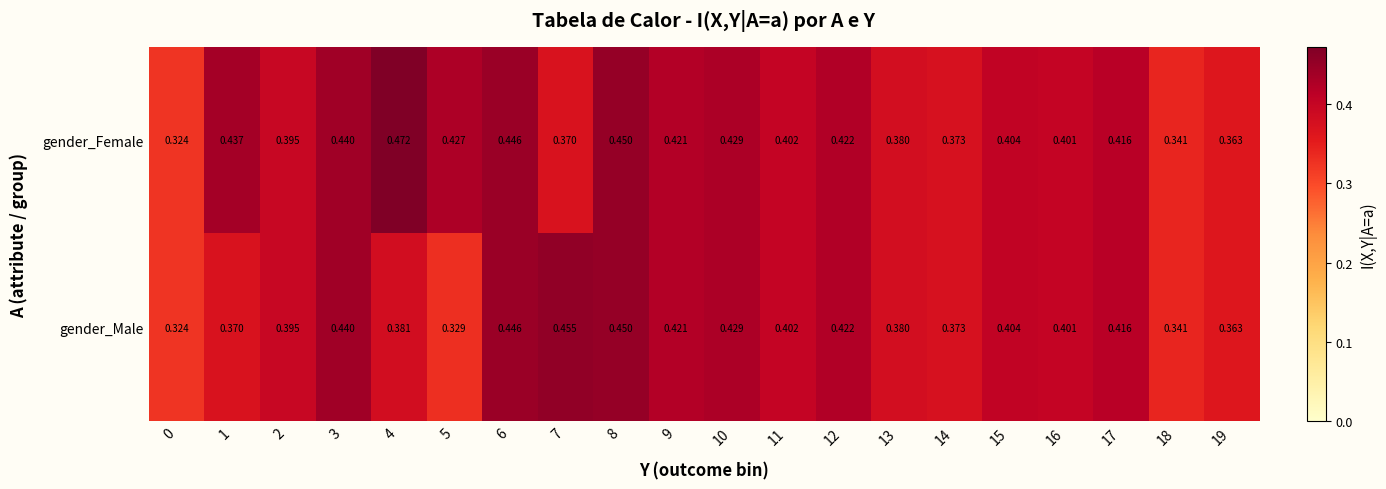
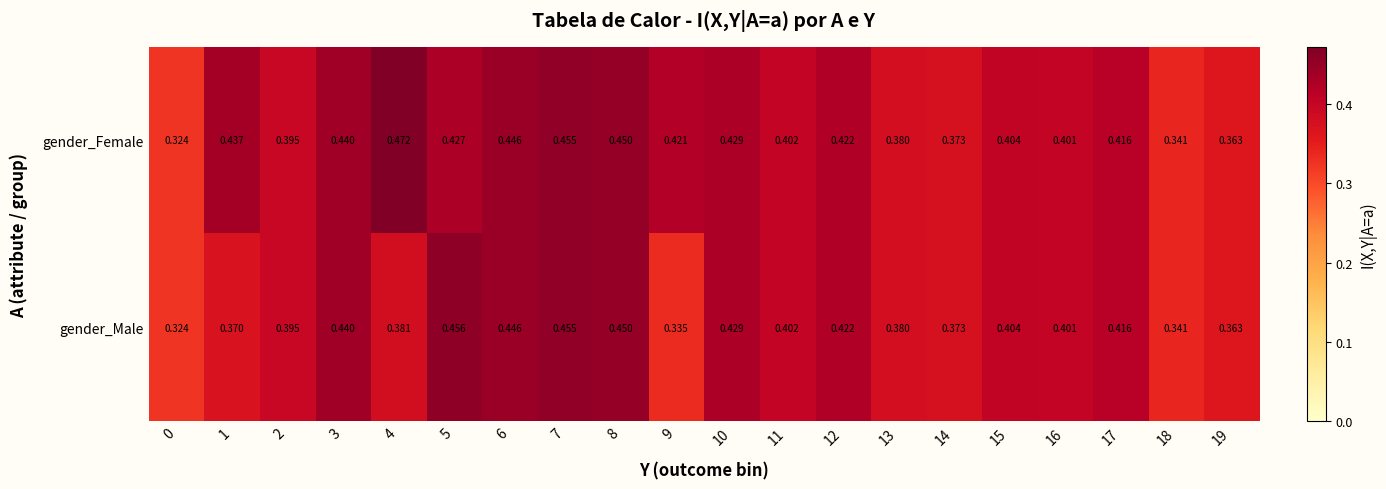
  {
    "gender_Female": {
      "0": 0.324,
      "1": 0.437,
      "2": 0.395,
      "3": 0.440,
      "4": 0.472,
      "5": 0.427,
      "6": 0.446,
-     "7": 0.370,
+     "7": 0.455,
      "8": 0.450,
      "9": 0.421,
      "10": 0.429,
      "11": 0.402,
      "12": 0.422,
      "13": 0.380,
      "14": 0.373,
      "15": 0.404,
      "16": 0.401,
      "17": 0.416,
      "18": 0.341,
      "19": 0.363
    },
    "gender_Male": {
      "0": 0.324,
      "1": 0.370,
      "2": 0.395,
      "3": 0.440,
      "4": 0.381,
-     "5": 0.329,
+     "5": 0.456,
      "6": 0.446,
      "7": 0.455,
      "8": 0.450,
-     "9": 0.421,
+     "9": 0.335,
      "10": 0.429,
      "11": 0.402,
      "12": 0.422,
      "13": 0.380,
      "14": 0.373,
      "15": 0.404,
      "16": 0.401,
      "17": 0.416,
      "18": 0.341,
      "19": 0.363
    }
  }
